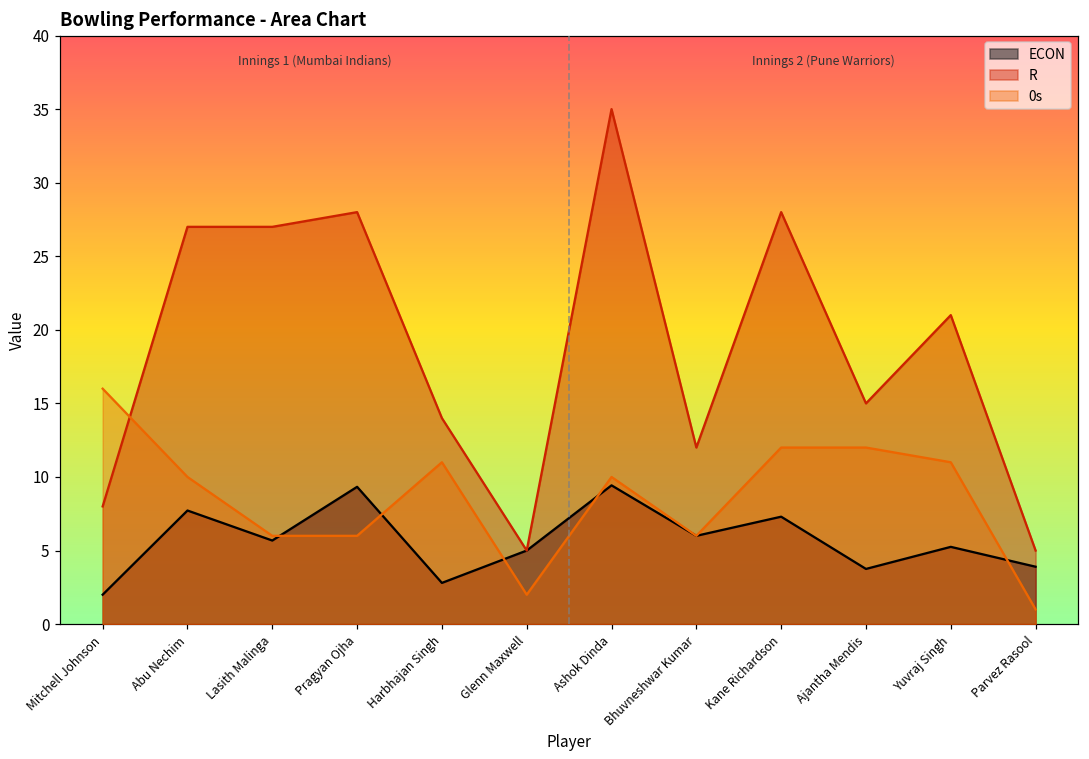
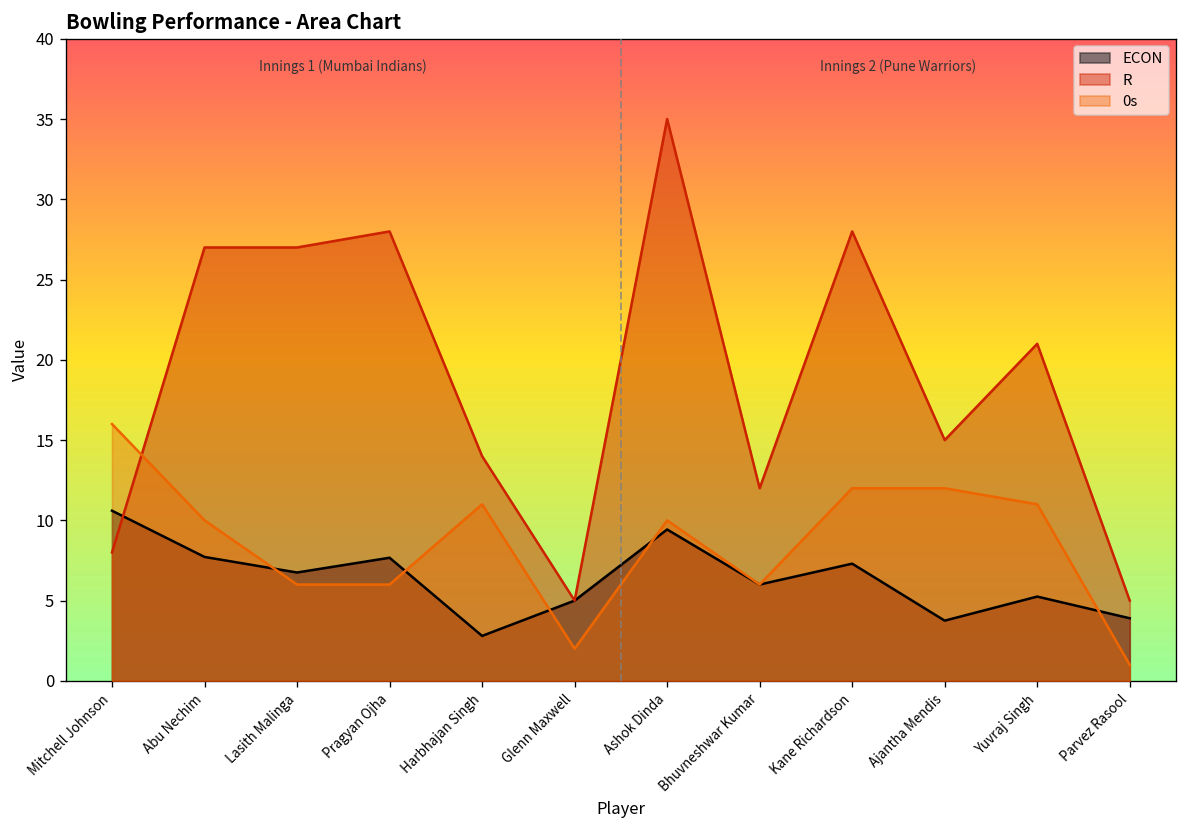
  {
    "ECON": {
-     "Mitchell Johnson": 2.0,
+     "Mitchell Johnson": 10.6,
      "Abu Nechim": 7.7,
-     "Lasith Malinga": 5.7,
-     "Pragyan Ojha": 9.3,
+     "Lasith Malinga": 6.8,
+     "Pragyan Ojha": 7.7,
      "Harbhajan Singh": 2.8,
      "Ashok Dinda": 9.4,
      "Kane Richardson": 7.3,
      "Ajantha Mendis": 3.8,
      "Yuvraj Singh": 5.3,
      "Parvez Rasool": 3.9
    }
  }
